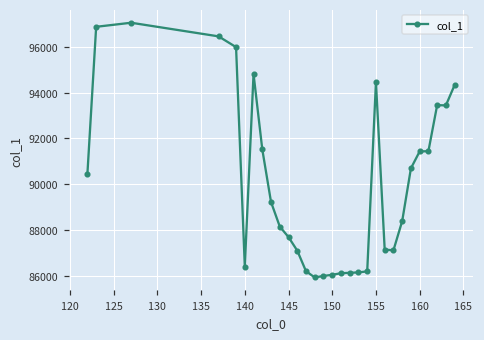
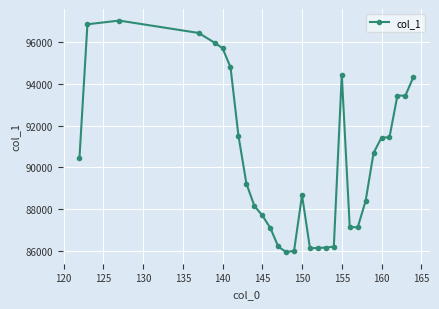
  {
-   "140": 86400,
+   "140": 95700,
    "145": 87700,
-   "150": 86000,
+   "150": 88700,
    "155": 94500,
    "160": 91400
  }
